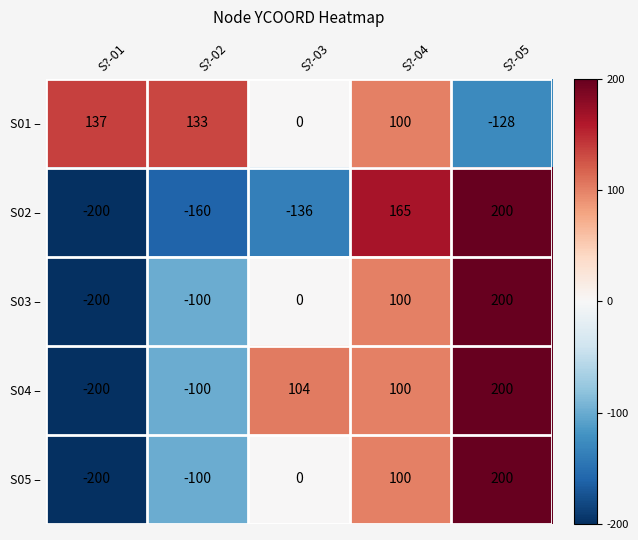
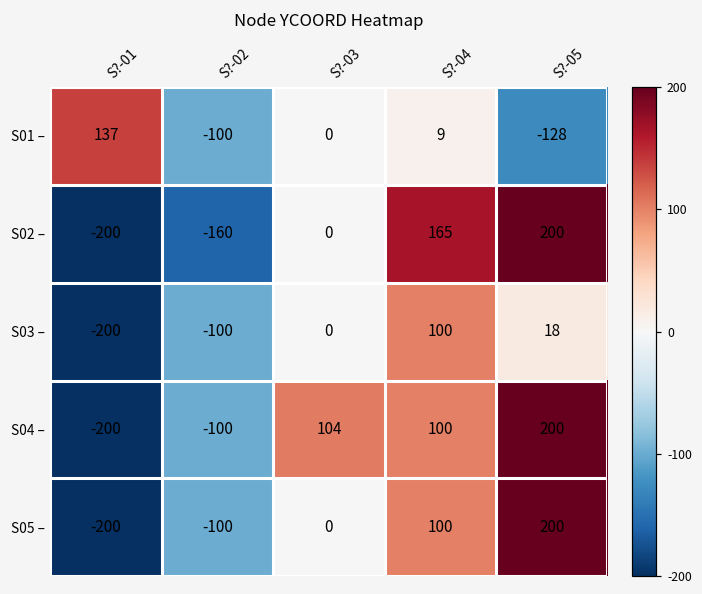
  {
    "S01 –": {
      "S?-01": 137,
-     "S?-02": 133,
+     "S?-02": -100,
      "S?-03": 0,
-     "S?-04": 100,
+     "S?-04": 9,
      "S?-05": -128
    },
    "S02 –": {
      "S?-01": -200,
      "S?-02": -160,
-     "S?-03": -136,
+     "S?-03": 0,
      "S?-04": 165,
      "S?-05": 200
    },
    "S03 –": {
      "S?-01": -200,
      "S?-02": -100,
      "S?-03": 0,
      "S?-04": 100,
-     "S?-05": 200
+     "S?-05": 18
    },
    "S04 –": {
      "S?-01": -200,
      "S?-02": -100,
      "S?-03": 104,
      "S?-04": 100,
      "S?-05": 200
    },
    "S05 –": {
      "S?-01": -200,
      "S?-02": -100,
      "S?-03": 0,
      "S?-04": 100,
      "S?-05": 200
    }
  }
